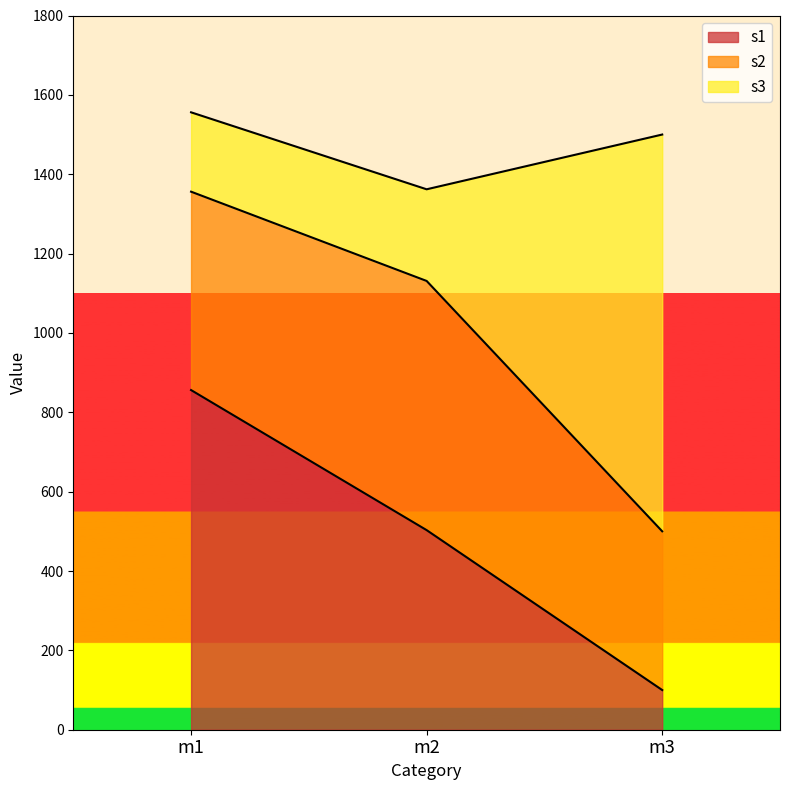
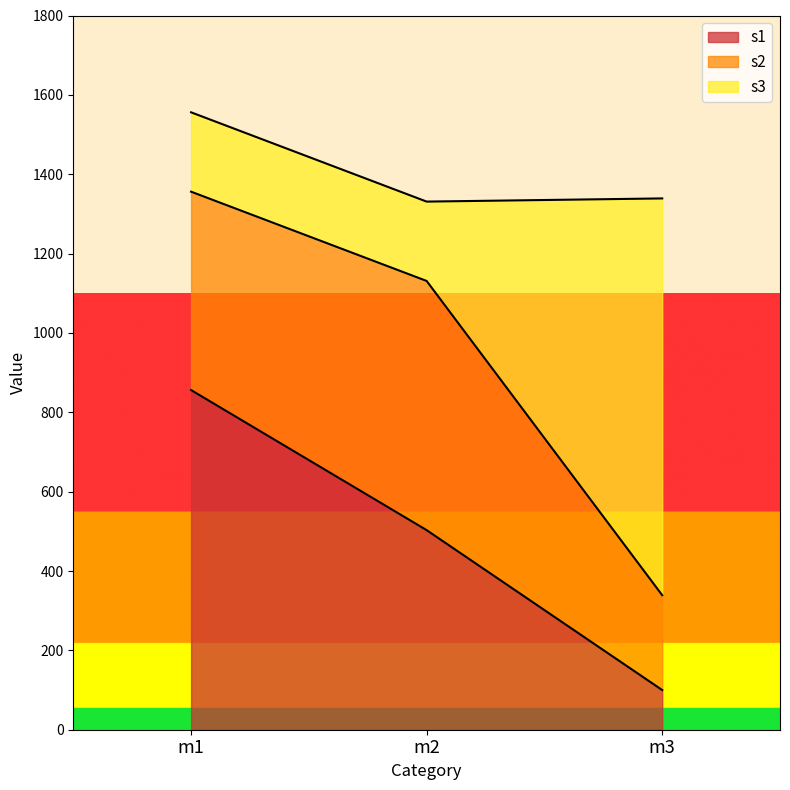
  {
    "s1": {
      "m1": 860,
      "m2": 500,
      "m3": 100
    },
    "s2": {
      "m1": 500,
      "m2": 630,
-     "m3": 400
+     "m3": 240
    },
    "s3": {
      "m1": 200,
-     "m2": 230,
+     "m2": 200,
      "m3": 1000
    }
  }
